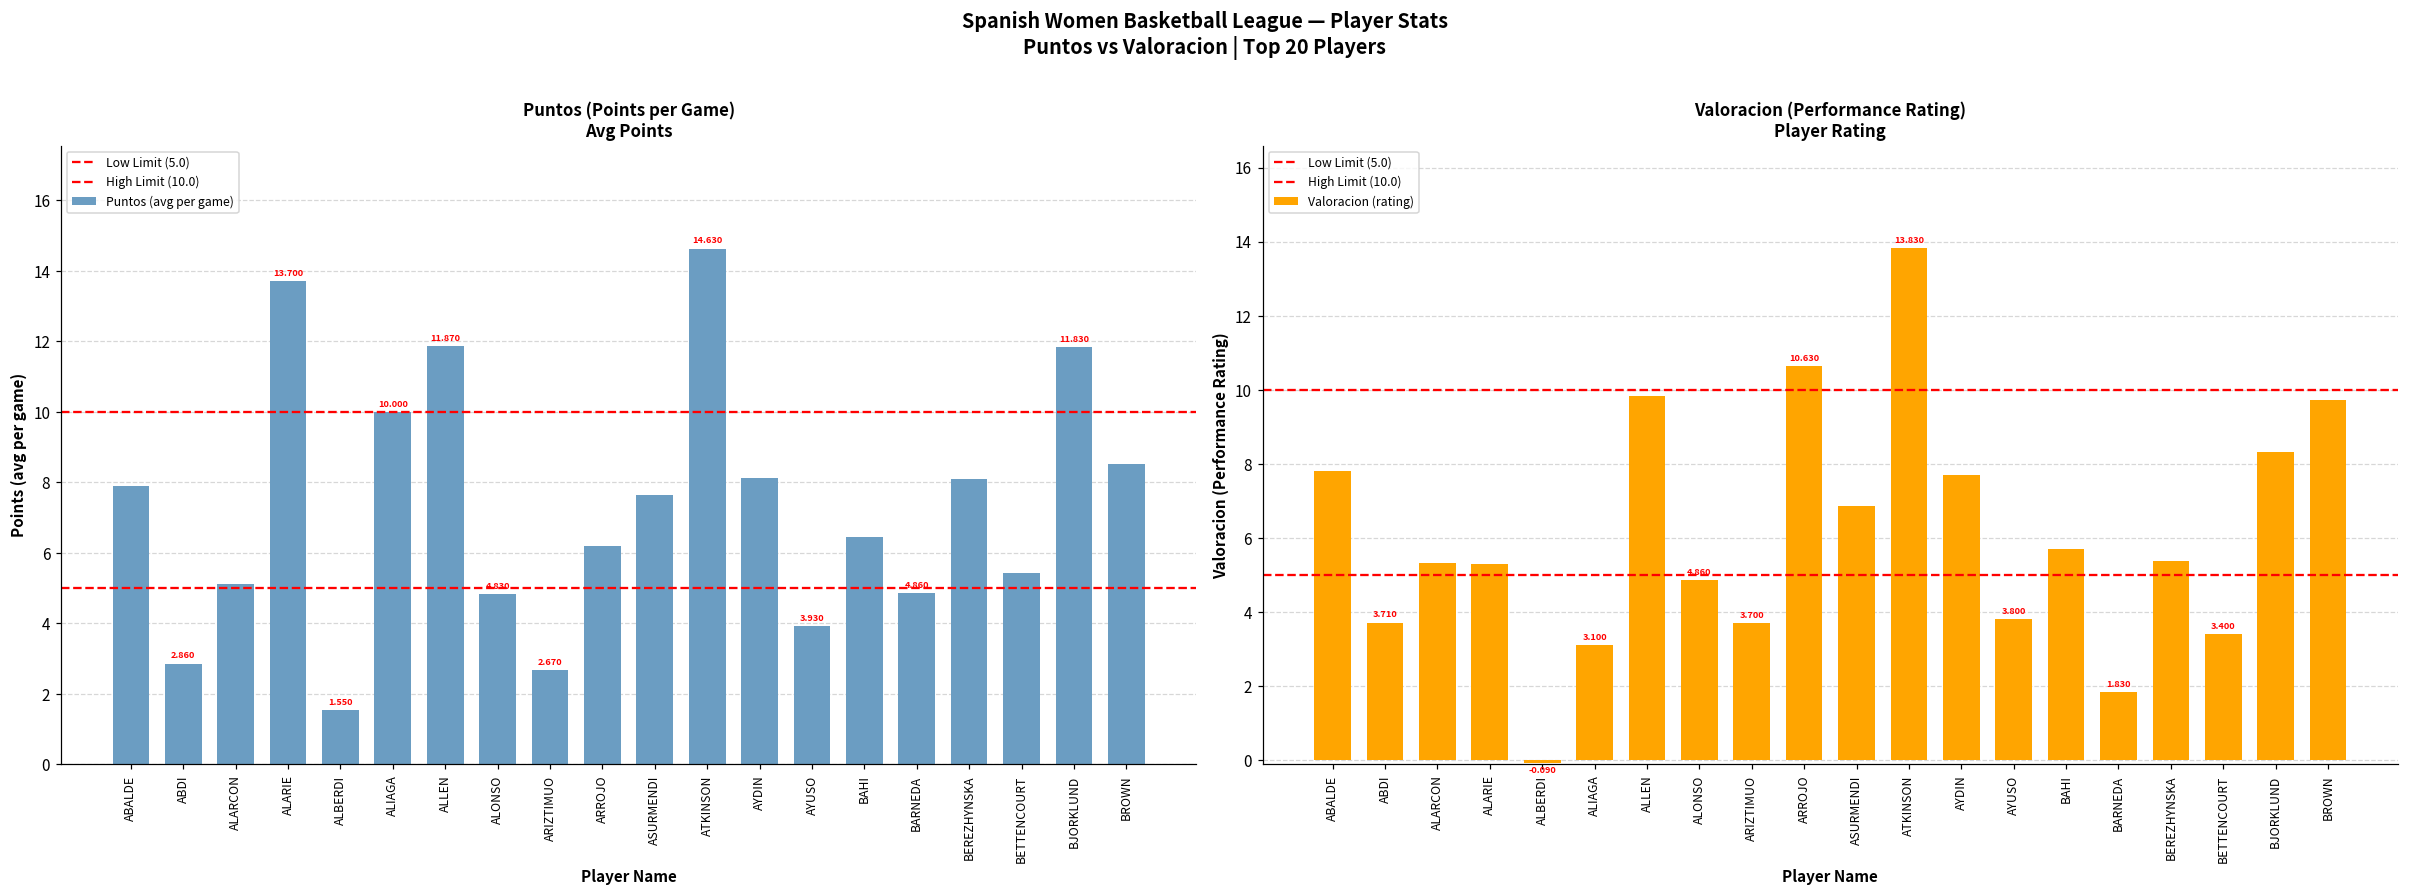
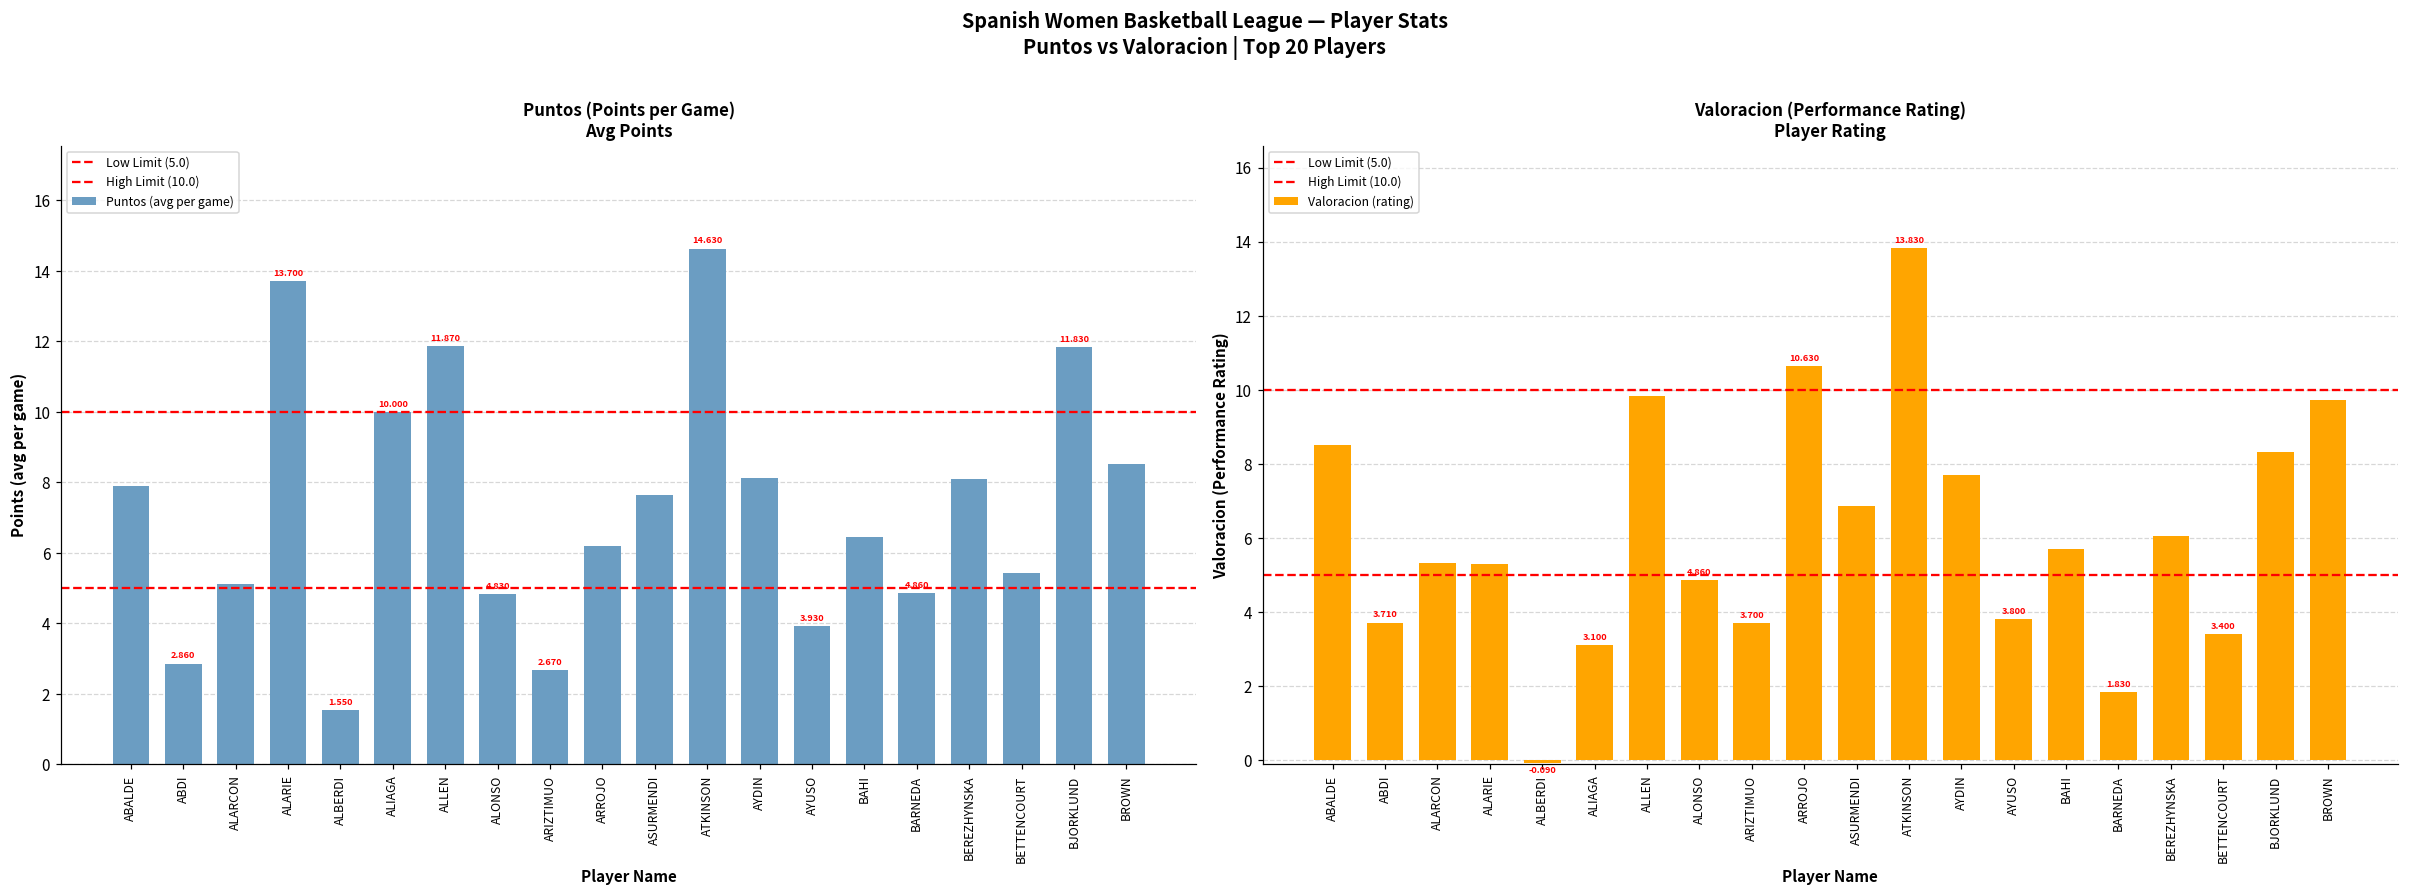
  {
    "Puntos (Points per Game) Avg Points": {
      "ABDI": 2.860,
      "ALARIE": 13.700,
      "ALBERDI": 1.550,
      "ALIAGA": 10.000,
      "ALLEN": 11.870,
      "ALONSO": 4.830,
      "ARIZTIMUO": 2.670,
      "ATKINSON": 14.630,
      "AYUSO": 3.930,
      "BARNEDA": 4.860,
      "BJORKLUND": 11.830
    },
    "Valoracion (Performance Rating) Player Rating": {
-     "ABALDE": 7.8,
+     "ABALDE": 8.5,
      "ALARCON": 5.3,
      "ALARIE": 5.3,
      "ALLEN": 9.8,
      "ASURMENDI": 6.9,
      "AYDIN": 7.7,
      "BAHI": 5.7,
-     "BEREZHYNSKA": 5.4,
+     "BEREZHYNSKA": 6.0,
      "BJORKLUND": 8.3,
      "BROWN": 9.7
    }
  }
